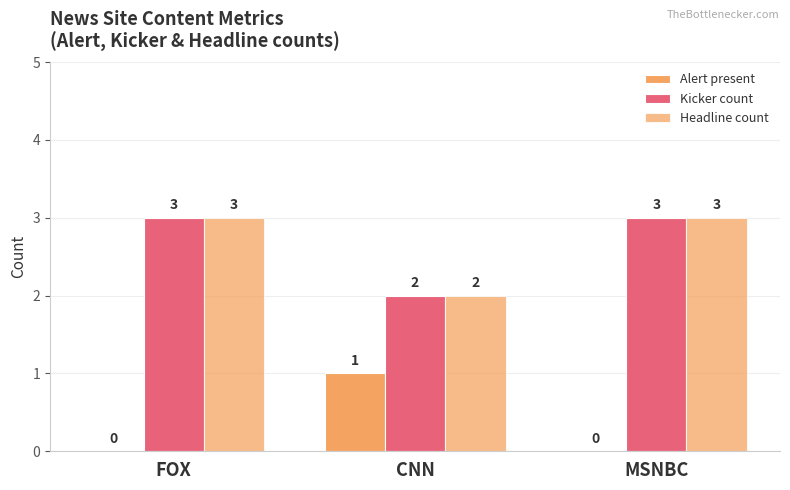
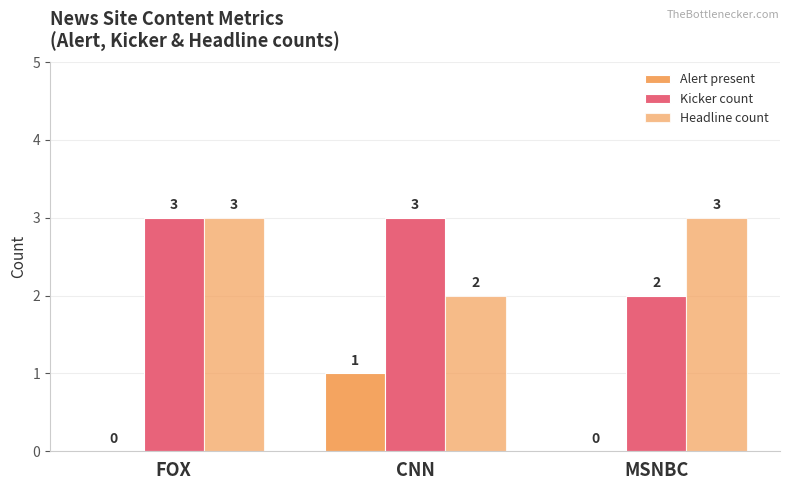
  {
    "Kicker count": {
      "FOX": 3,
-     "CNN": 2,
-     "MSNBC": 3
+     "CNN": 3,
+     "MSNBC": 2
    }
  }
